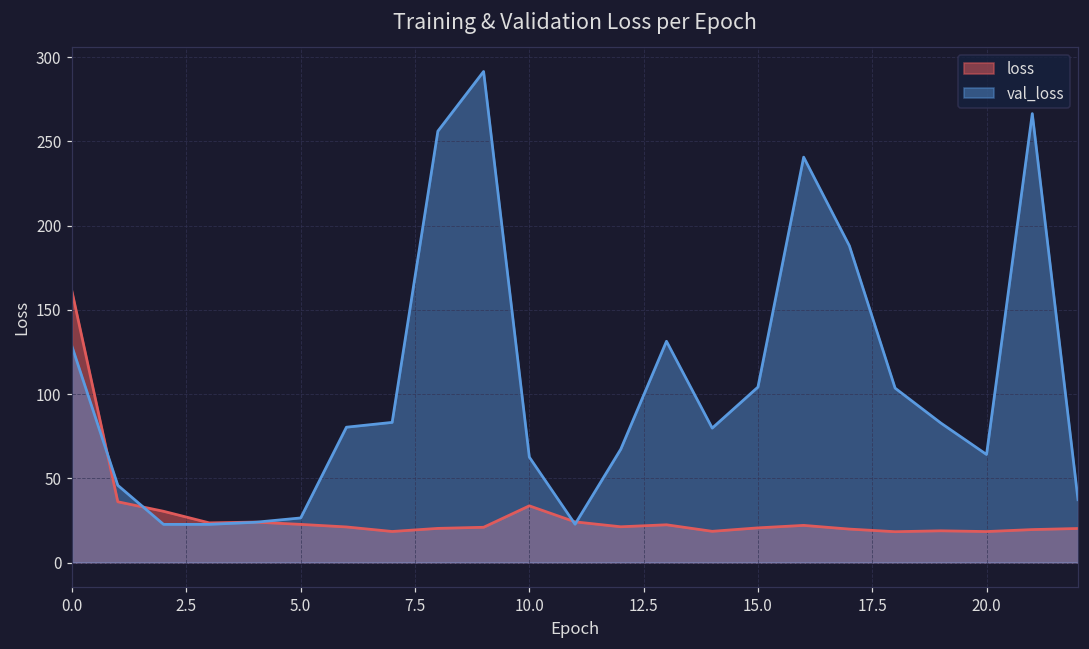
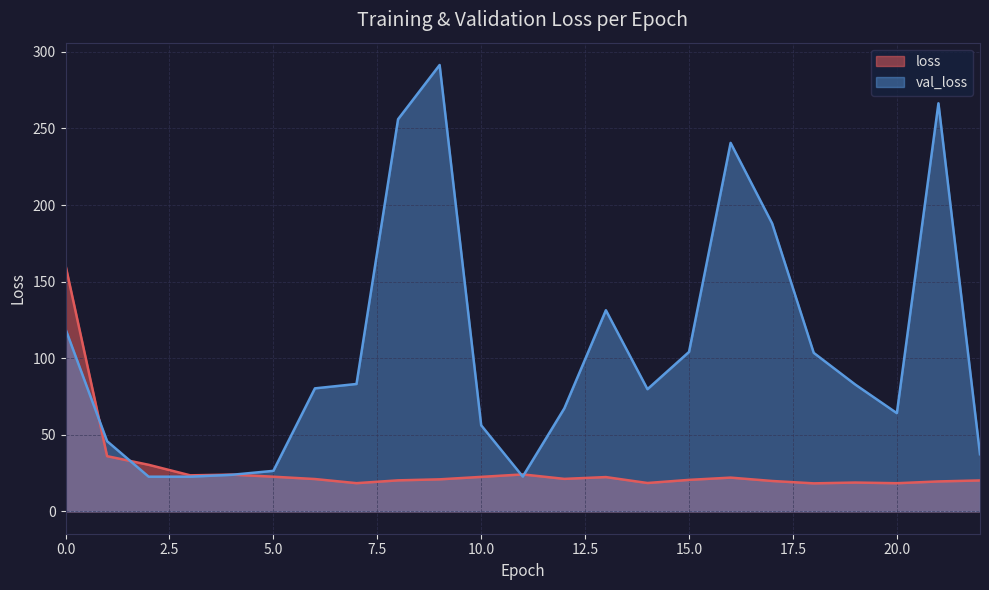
  {
    "loss": {
      "0.0": 161,
      "5.0": 23,
-     "10.0": 34,
+     "10.0": 23,
      "15.0": 21,
      "20.0": 18
    },
    "val_loss": {
-     "0.0": 128,
+     "0.0": 119,
      "5.0": 26,
-     "10.0": 63,
+     "10.0": 56,
      "15.0": 104,
      "20.0": 64
    }
  }
